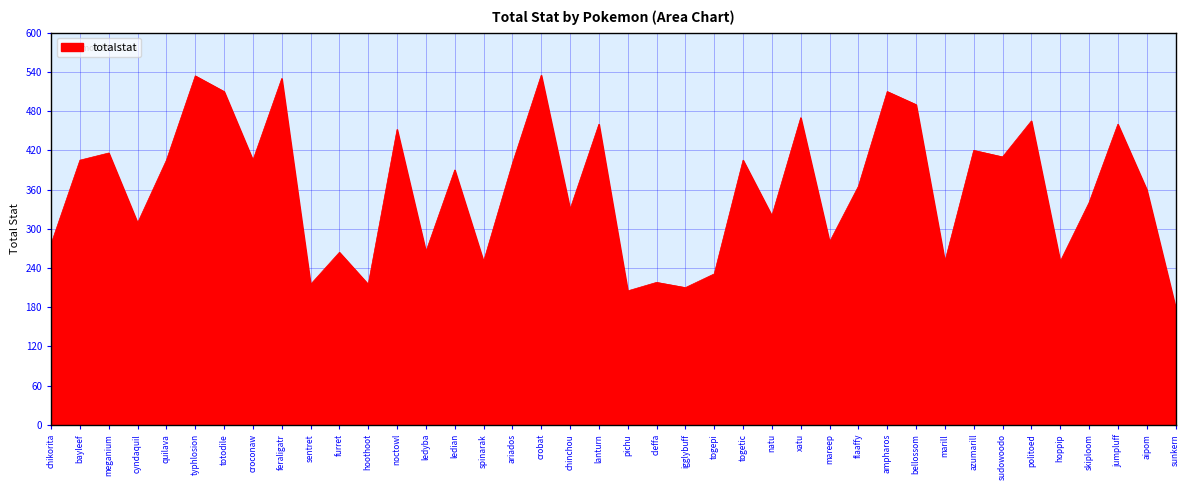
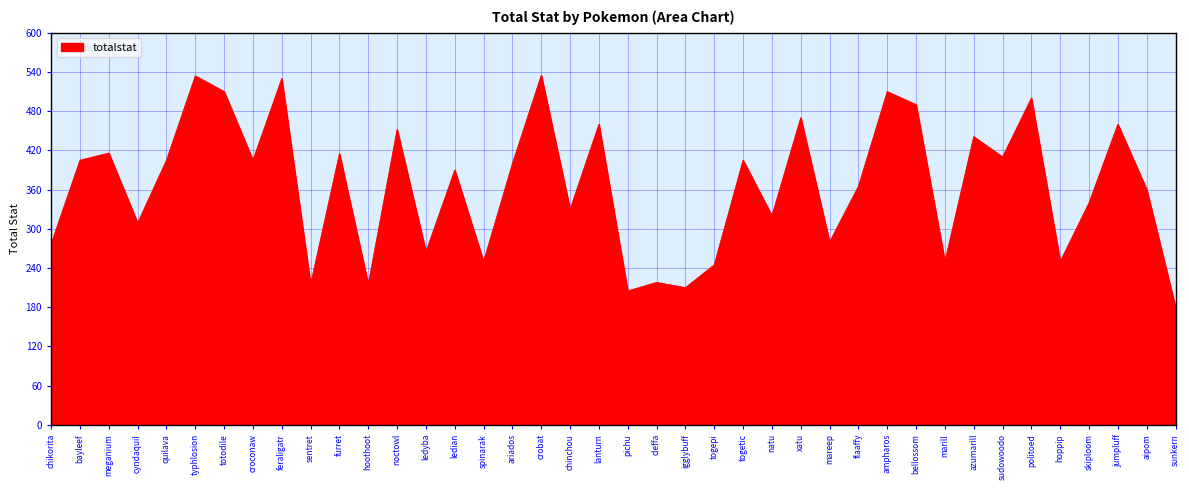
  {
    "chikorita": 280,
    "bayleef": 410,
    "meganium": 420,
    "cyndaquil": 310,
    "quilava": 410,
    "typhlosion": 530,
    "totodile": 510,
    "croconaw": 410,
    "feraligatr": 530,
    "sentret": 220,
-   "furret": 260,
+   "furret": 420,
    "hoothoot": 220,
    "noctowl": 450,
    "ledyba": 270,
    "ledian": 390,
    "spinarak": 250,
    "ariados": 400,
    "crobat": 540,
    "chinchou": 330,
    "lanturn": 460,
    "pichu": 210,
    "cleffa": 220,
    "igglybuff": 210,
-   "togepi": 230,
+   "togepi": 250,
    "togetic": 410,
    "natu": 320,
    "xatu": 470,
    "mareep": 280,
    "flaaffy": 370,
    "ampharos": 510,
    "bellossom": 490,
    "marill": 250,
-   "azumarill": 420,
+   "azumarill": 440,
    "sudowoodo": 410,
-   "politoed": 470,
+   "politoed": 500,
    "hoppip": 250,
    "skiploom": 340,
    "jumpluff": 460,
    "aipom": 360,
    "sunkern": 180
  }
